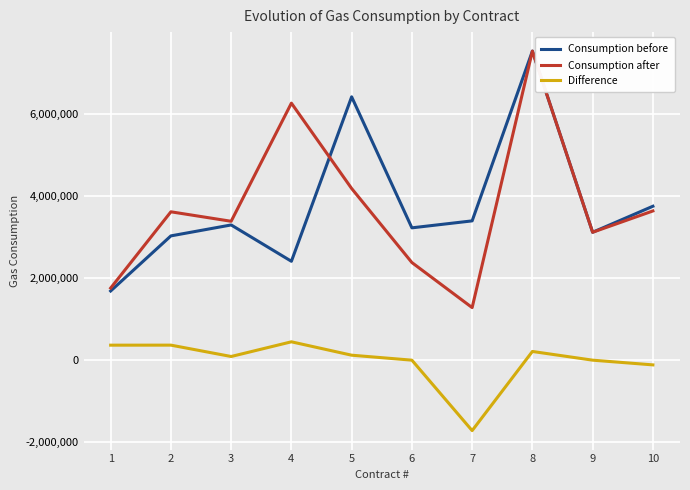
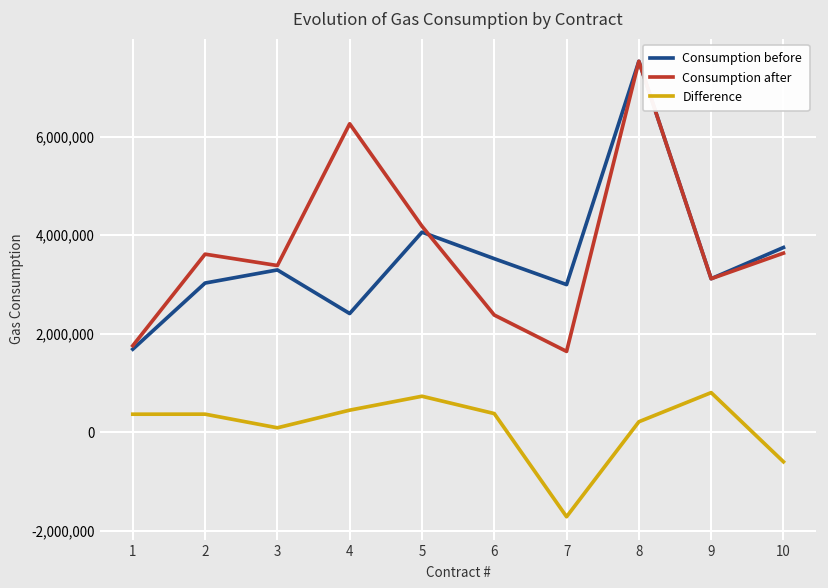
  {
    "Consumption before": {
      "1": "1,700,000",
      "2": "3,000,000",
      "3": "3,300,000",
      "4": "2,400,000",
-     "5": "6,400,000",
-     "6": "3,200,000",
-     "7": "3,400,000",
+     "5": "4,100,000",
+     "6": "3,500,000",
+     "7": "3,000,000",
      "10": "3,700,000"
    },
    "Consumption after": {
      "1": "1,800,000",
      "2": "3,600,000",
      "3": "3,400,000",
      "4": "6,300,000",
      "5": "4,200,000",
      "6": "2,400,000",
-     "7": "1,300,000",
+     "7": "1,600,000",
      "10": "3,600,000"
    },
    "Difference": {
      "1": "400,000",
      "2": "400,000",
      "3": "100,000",
      "4": "400,000",
-     "5": "100,000",
-     "6": "0",
+     "5": "700,000",
+     "6": "400,000",
      "7": "-1,700,000",
      "8": "200,000",
-     "9": "0",
-     "10": "-100,000"
+     "9": "800,000",
+     "10": "-600,000"
    }
  }
